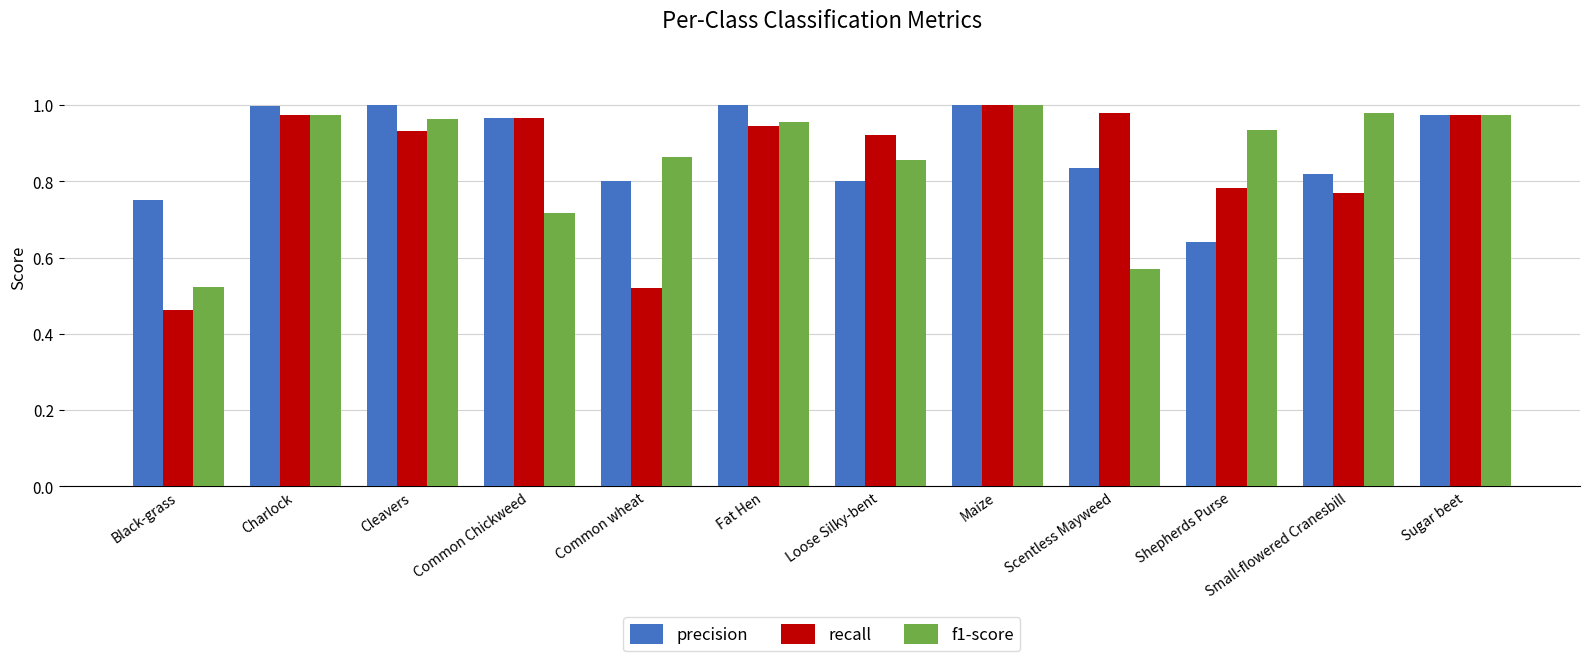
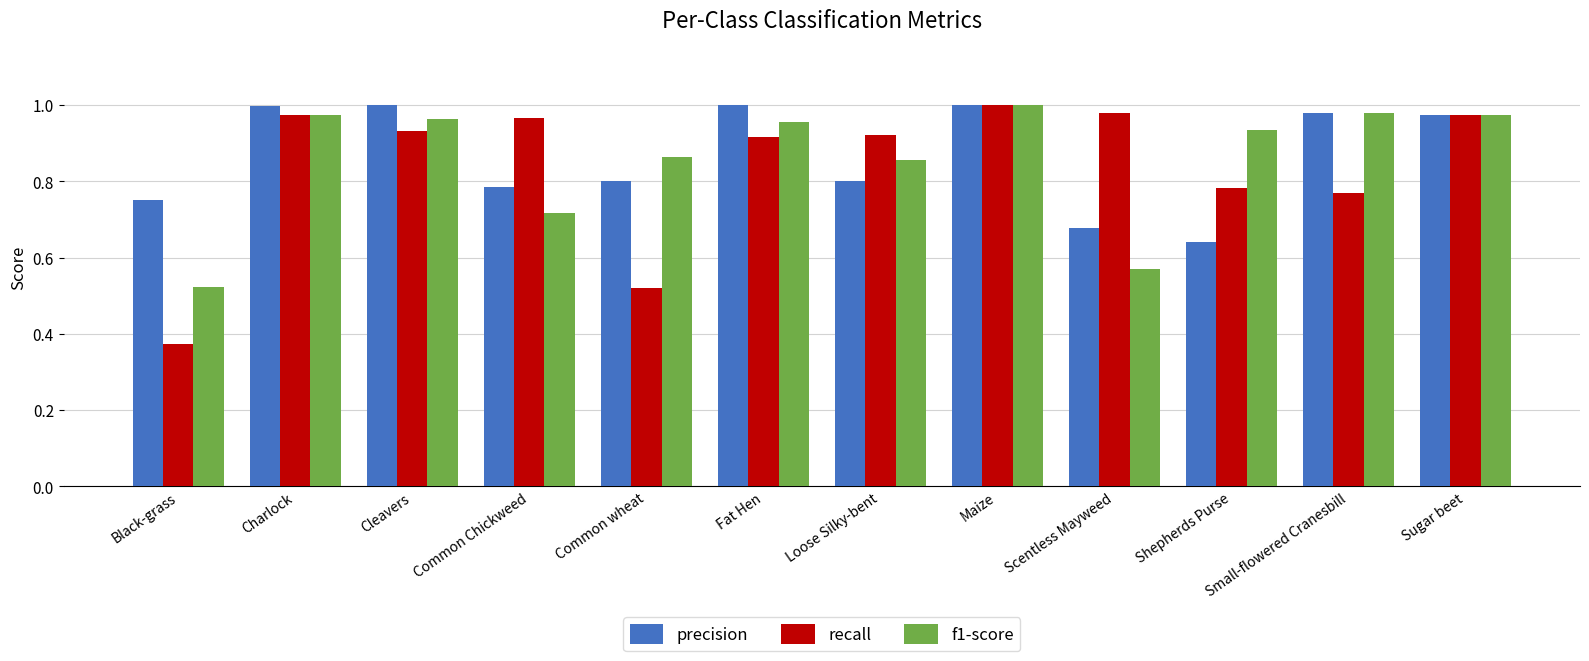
  {
    "precision": {
      "Black-grass": 0.75,
      "Charlock": 1.00,
      "Cleavers": 1.00,
-     "Common Chickweed": 0.97,
+     "Common Chickweed": 0.79,
      "Common wheat": 0.80,
      "Fat Hen": 1.00,
      "Loose Silky-bent": 0.80,
      "Maize": 1.00,
-     "Scentless Mayweed": 0.84,
+     "Scentless Mayweed": 0.68,
      "Shepherds Purse": 0.64,
-     "Small-flowered Cranesbill": 0.82,
+     "Small-flowered Cranesbill": 0.98,
      "Sugar beet": 0.97
    },
    "recall": {
-     "Black-grass": 0.46,
+     "Black-grass": 0.37,
      "Charlock": 0.97,
      "Cleavers": 0.93,
      "Common Chickweed": 0.97,
      "Common wheat": 0.52,
-     "Fat Hen": 0.94,
+     "Fat Hen": 0.92,
      "Loose Silky-bent": 0.92,
      "Maize": 1.00,
      "Scentless Mayweed": 0.98,
      "Shepherds Purse": 0.78,
      "Small-flowered Cranesbill": 0.77,
      "Sugar beet": 0.97
    },
    "f1-score": {
      "Black-grass": 0.52,
      "Charlock": 0.97,
      "Cleavers": 0.96,
      "Common Chickweed": 0.72,
      "Common wheat": 0.86,
      "Fat Hen": 0.96,
      "Loose Silky-bent": 0.86,
      "Maize": 1.00,
      "Scentless Mayweed": 0.57,
      "Shepherds Purse": 0.93,
      "Small-flowered Cranesbill": 0.98,
      "Sugar beet": 0.97
    }
  }
